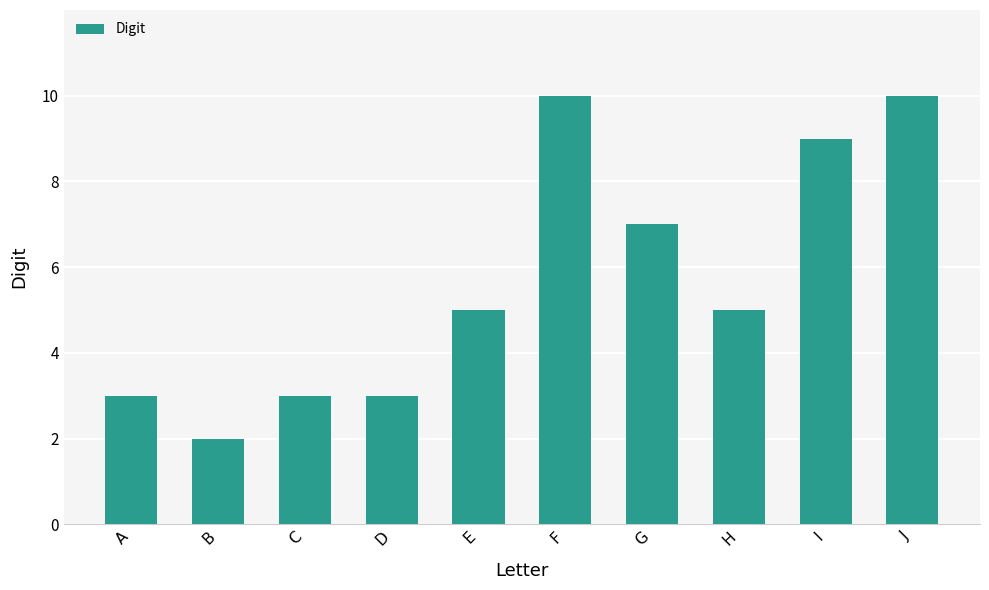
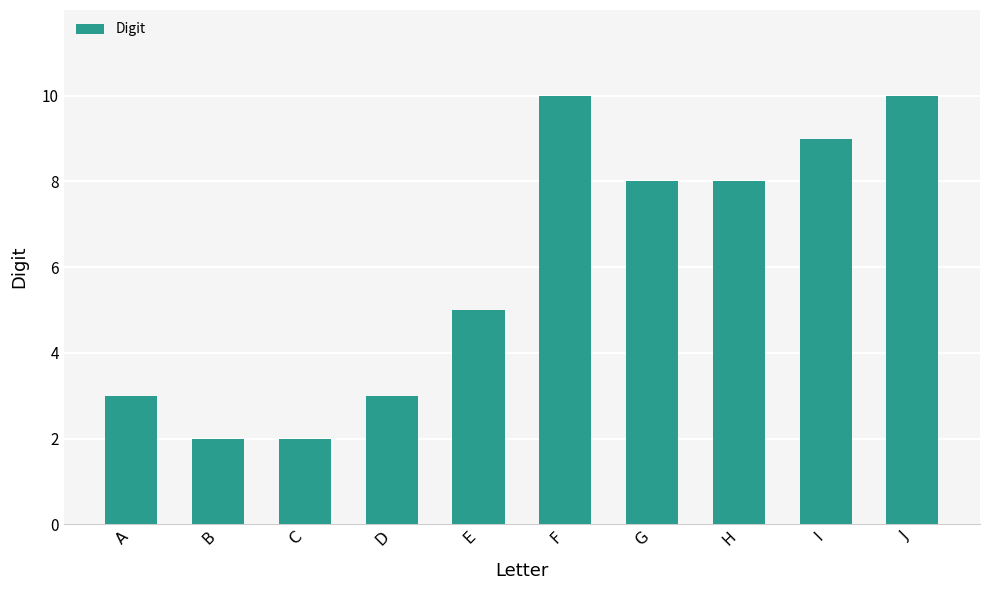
  {
    "A": 3,
    "B": 2,
-   "C": 3,
+   "C": 2,
    "D": 3,
    "E": 5,
    "F": 10,
-   "G": 7,
-   "H": 5,
+   "G": 8,
+   "H": 8,
    "I": 9,
    "J": 10
  }
